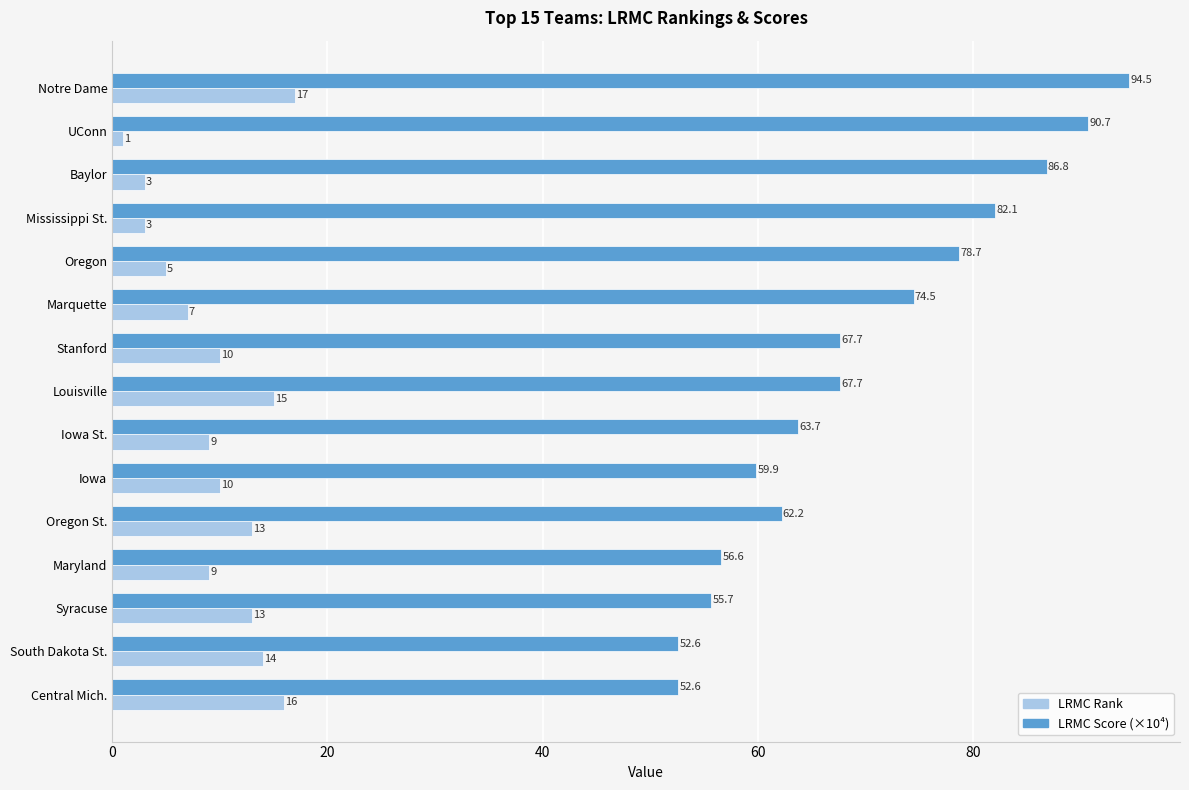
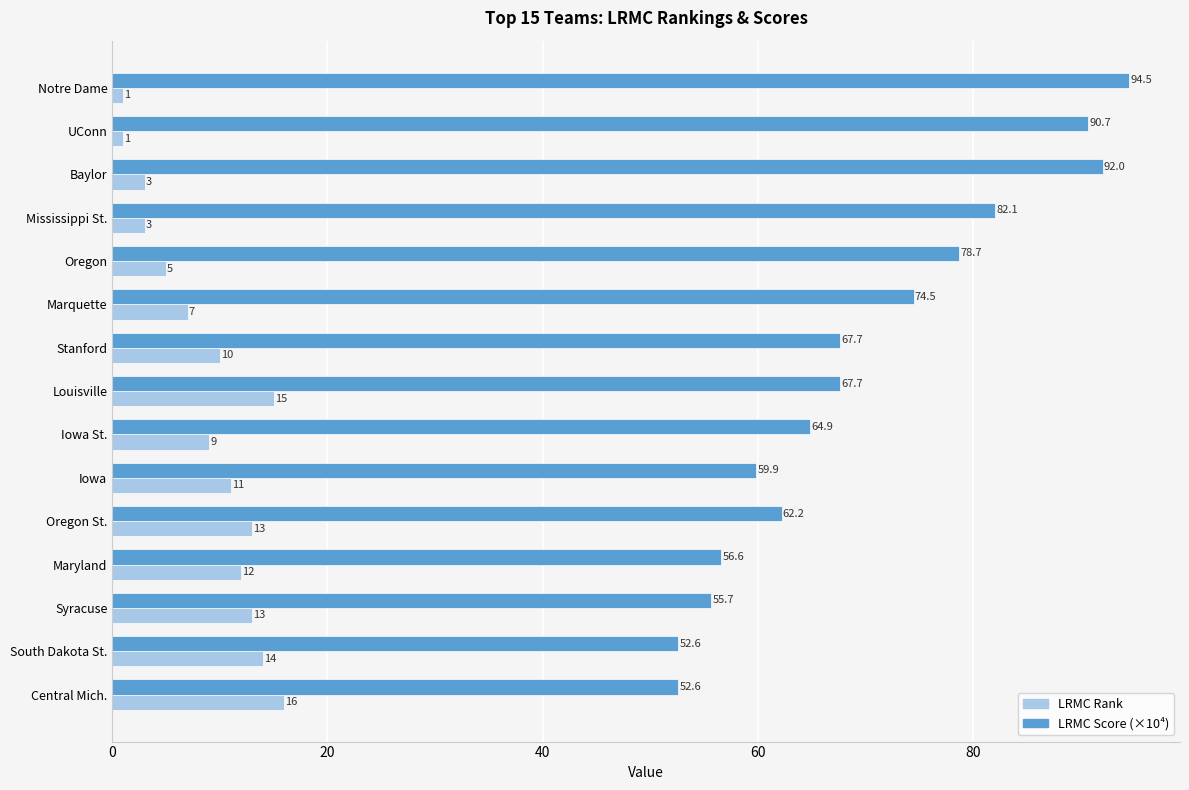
  {
    "LRMC Rank": {
-     "Notre Dame": 17,
+     "Notre Dame": 1,
      "UConn": 1,
      "Baylor": 3,
      "Mississippi St.": 3,
      "Oregon": 5,
      "Marquette": 7,
      "Stanford": 10,
      "Louisville": 15,
      "Iowa St.": 9,
-     "Iowa": 10,
+     "Iowa": 11,
      "Oregon St.": 13,
-     "Maryland": 9,
+     "Maryland": 12,
      "Syracuse": 13,
      "South Dakota St.": 14,
      "Central Mich.": 16
    },
    "LRMC Score (×10⁴)": {
      "Notre Dame": 94.5,
      "UConn": 90.7,
-     "Baylor": 86.8,
+     "Baylor": 92.0,
      "Mississippi St.": 82.1,
      "Oregon": 78.7,
      "Marquette": 74.5,
      "Stanford": 67.7,
      "Louisville": 67.7,
-     "Iowa St.": 63.7,
+     "Iowa St.": 64.9,
      "Iowa": 59.9,
      "Oregon St.": 62.2,
      "Maryland": 56.6,
      "Syracuse": 55.7,
      "South Dakota St.": 52.6,
      "Central Mich.": 52.6
    }
  }
